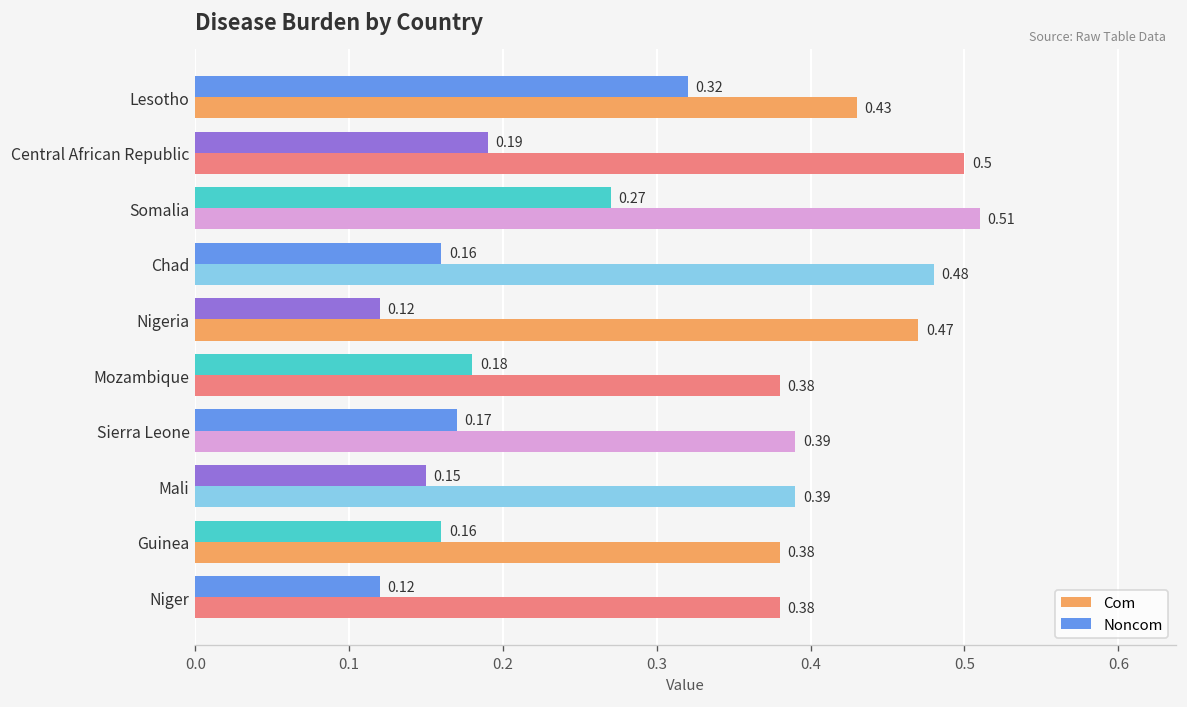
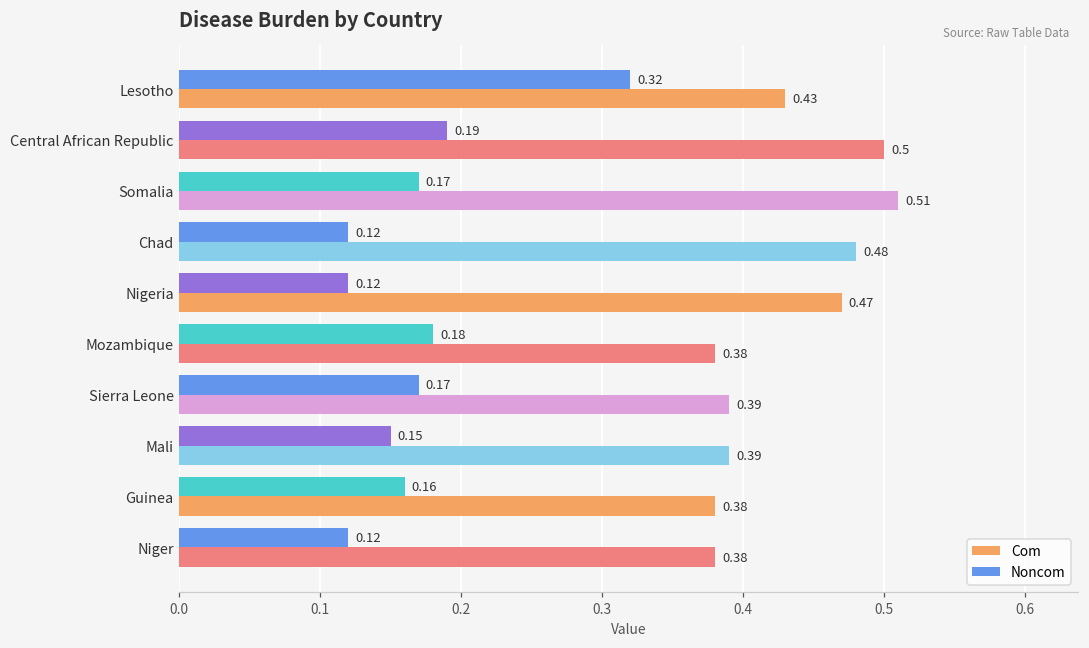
  {
    "Com": {
      "Lesotho": 0.43,
      "Central African Republic": 0.5,
      "Somalia": 0.51,
      "Chad": 0.48,
      "Nigeria": 0.47,
      "Mozambique": 0.38,
      "Sierra Leone": 0.39,
      "Mali": 0.39,
      "Guinea": 0.38,
      "Niger": 0.38
    },
    "Noncom": {
      "Lesotho": 0.32,
      "Central African Republic": 0.19,
-     "Somalia": 0.27,
-     "Chad": 0.16,
+     "Somalia": 0.17,
+     "Chad": 0.12,
      "Nigeria": 0.12,
      "Mozambique": 0.18,
      "Sierra Leone": 0.17,
      "Mali": 0.15,
      "Guinea": 0.16,
      "Niger": 0.12
    }
  }
